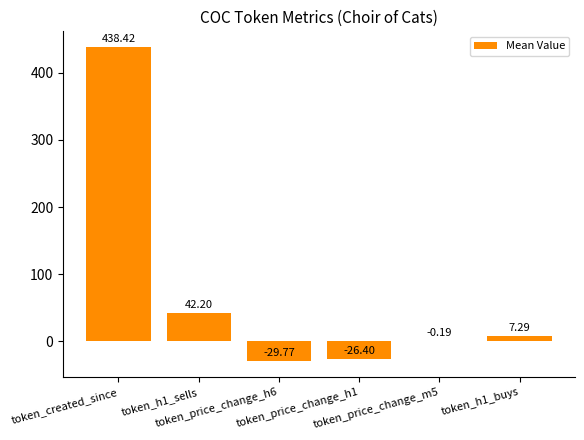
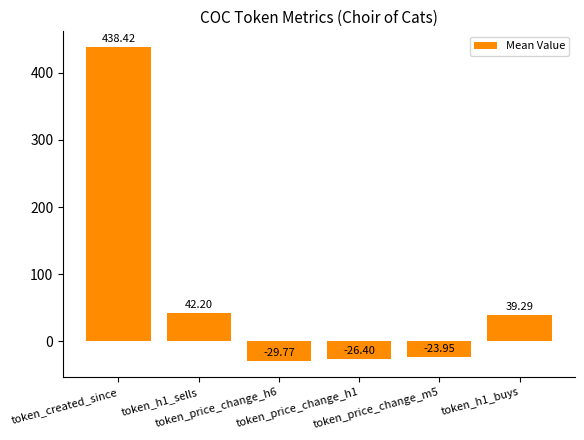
  {
    "token_created_since": 438.42,
    "token_h1_sells": 42.20,
    "token_price_change_h6": -29.77,
    "token_price_change_h1": -26.40,
-   "token_price_change_m5": -0.19,
-   "token_h1_buys": 7.29
+   "token_price_change_m5": -23.95,
+   "token_h1_buys": 39.29
  }
